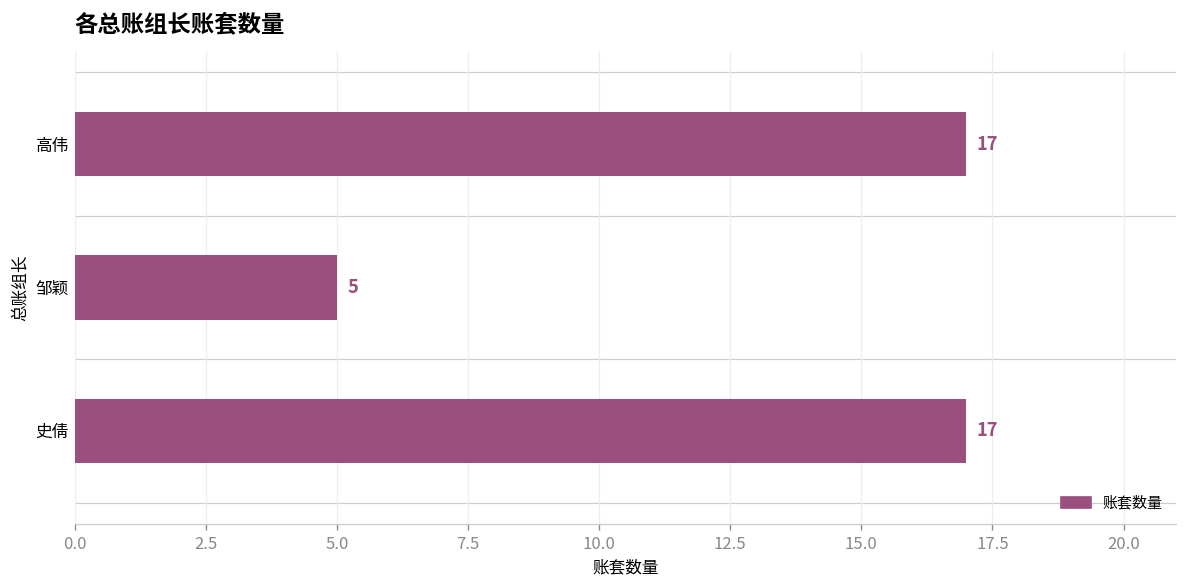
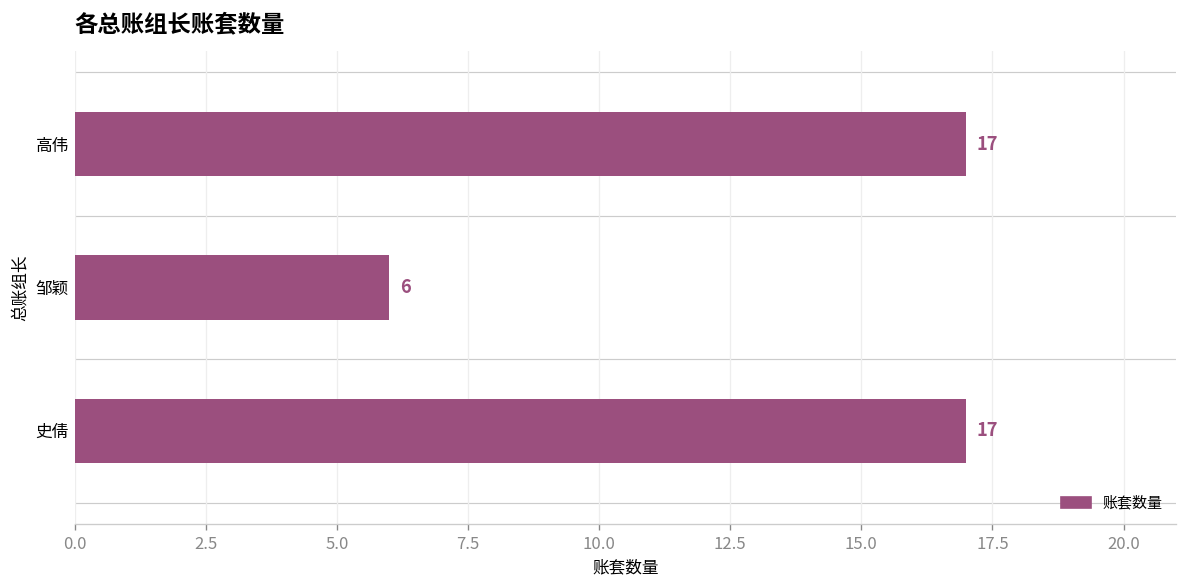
  {
    "高伟": 17,
-   "邹颖": 5,
+   "邹颖": 6,
    "史倩": 17
  }
